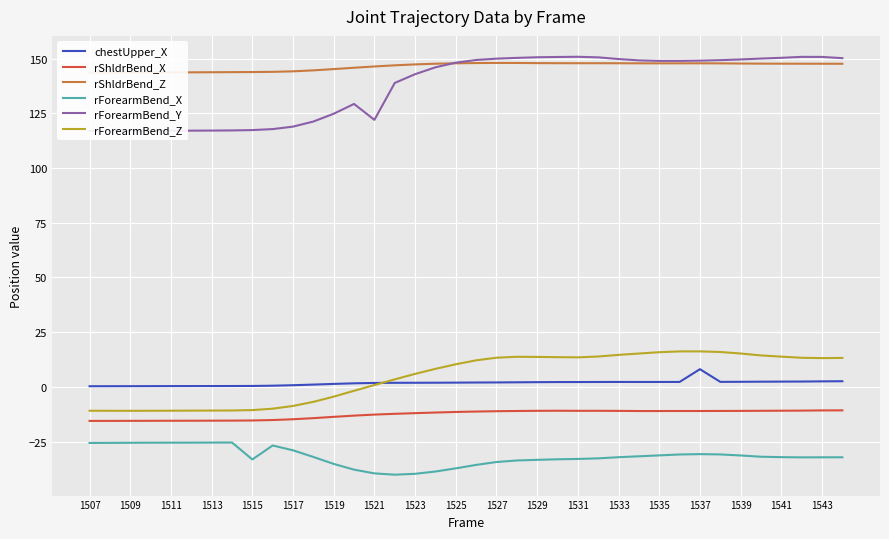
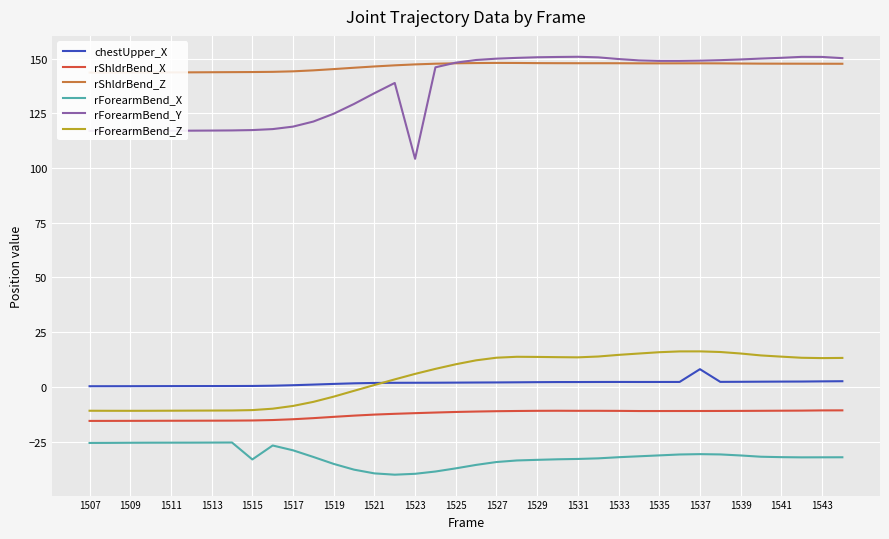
  {
    "chestUpper_X": {
      "1507": 0,
      "1509": 0,
      "1511": 0,
      "1513": 0,
      "1515": 0,
      "1517": 1,
      "1519": 1,
      "1523": 2,
      "1525": 2,
      "1527": 2,
      "1529": 2,
      "1531": 2,
      "1533": 2,
      "1535": 2,
      "1537": 8,
      "1539": 2,
      "1541": 2,
      "1543": 3
    },
    "rForearmBend_X": {
      "1507": -26,
      "1509": -26,
      "1511": -26,
      "1513": -25,
      "1515": -33,
      "1517": -29,
      "1519": -35,
      "1521": -40,
      "1523": -40,
      "1525": -37,
      "1527": -34,
      "1529": -33,
      "1531": -33,
      "1533": -32,
      "1535": -31,
      "1537": -31,
      "1539": -31,
      "1541": -32,
      "1543": -32
    },
    "rForearmBend_Y": {
      "1513": 117,
      "1515": 117,
      "1517": 119,
      "1519": 125,
-     "1521": 122,
-     "1523": 143,
+     "1521": 134,
+     "1523": 104,
      "1527": 150,
      "1529": 151,
      "1531": 151,
      "1533": 150,
      "1535": 149,
      "1537": 149,
      "1539": 150,
      "1541": 150,
      "1543": 151
    }
  }
